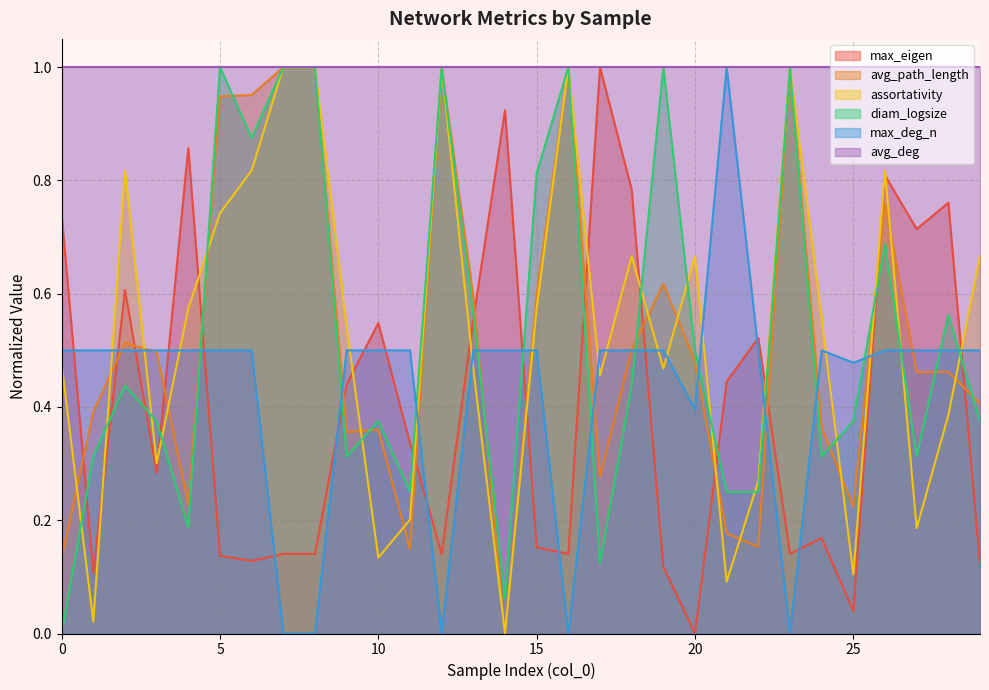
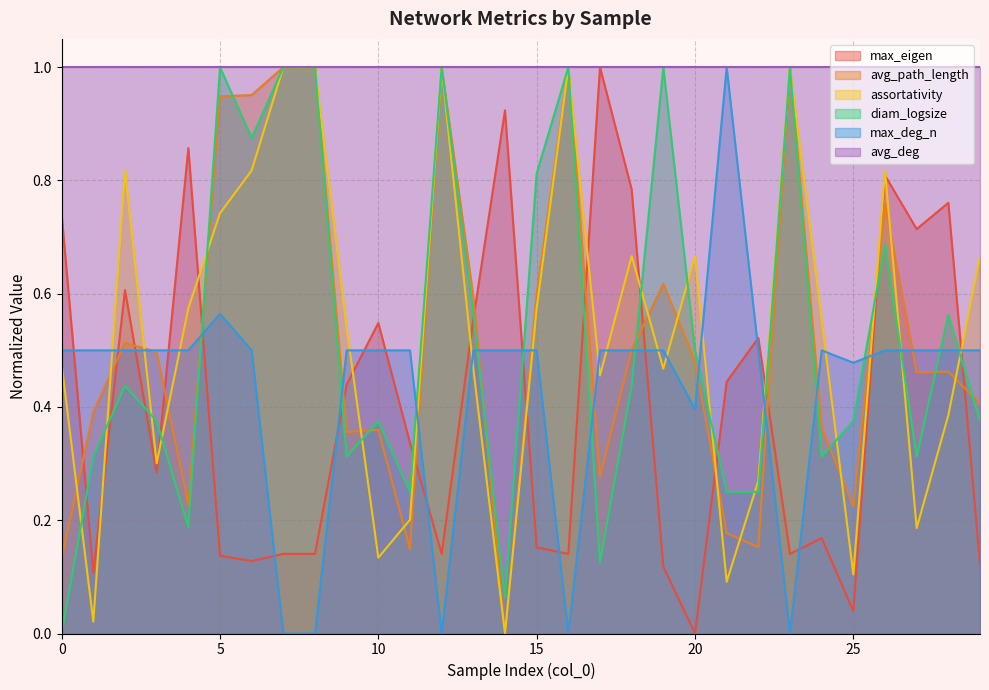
  {
    "diam_logsize": {
      "0": 0.00,
      "10": 0.38,
      "15": 0.81,
      "20": 0.50,
      "25": 0.38
    },
    "max_deg_n": {
      "0": 0.50,
-     "5": 0.50,
+     "5": 0.56,
      "10": 0.50,
      "15": 0.50,
      "20": 0.40,
      "25": 0.48
    },
    "avg_deg": {
      "0": 1.00,
      "10": 1.00,
      "15": 1.00,
      "20": 1.00
    }
  }
